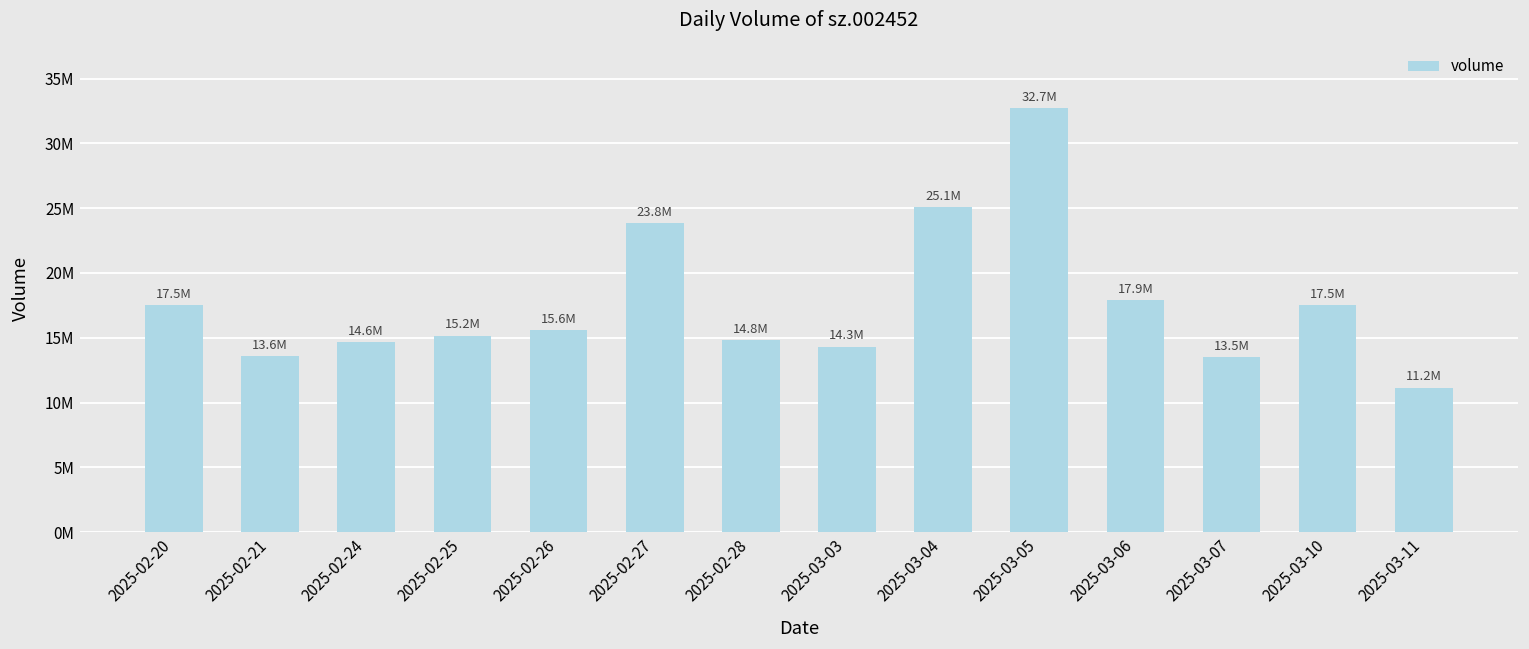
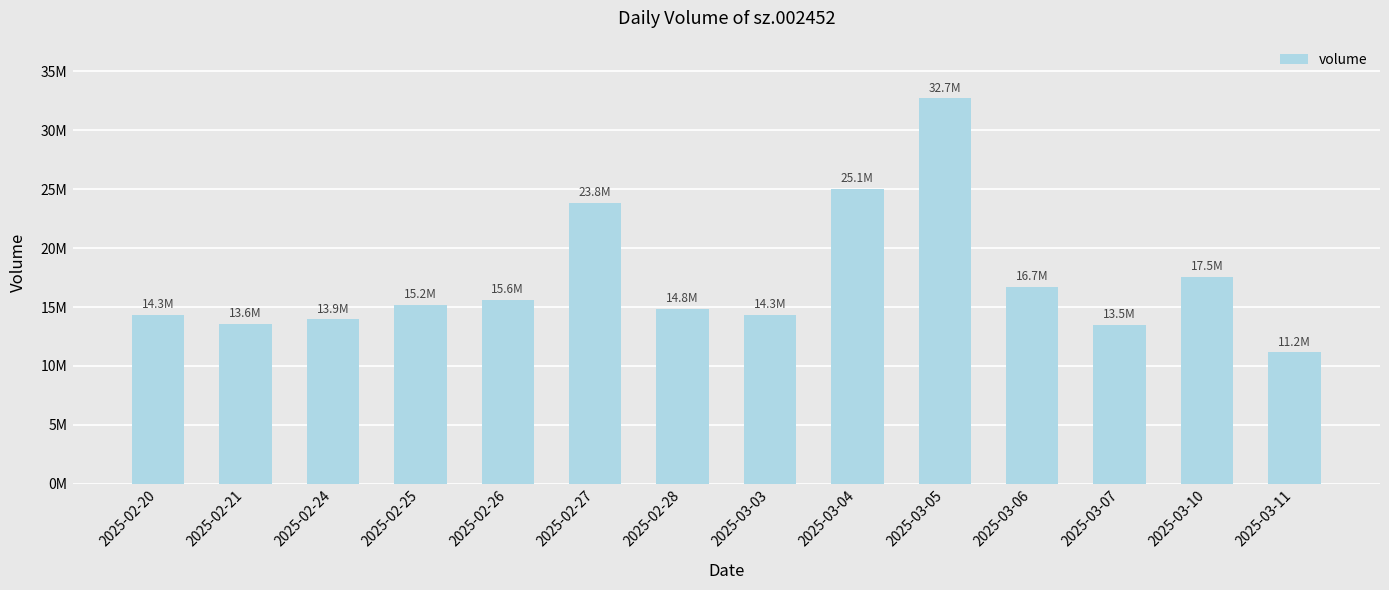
  {
-   "2025-02-20": "17.5M",
+   "2025-02-20": "14.3M",
    "2025-02-21": "13.6M",
-   "2025-02-24": "14.6M",
+   "2025-02-24": "13.9M",
    "2025-02-25": "15.2M",
    "2025-02-26": "15.6M",
    "2025-02-27": "23.8M",
    "2025-02-28": "14.8M",
    "2025-03-03": "14.3M",
    "2025-03-04": "25.1M",
    "2025-03-05": "32.7M",
-   "2025-03-06": "17.9M",
+   "2025-03-06": "16.7M",
    "2025-03-07": "13.5M",
    "2025-03-10": "17.5M",
    "2025-03-11": "11.2M"
  }
